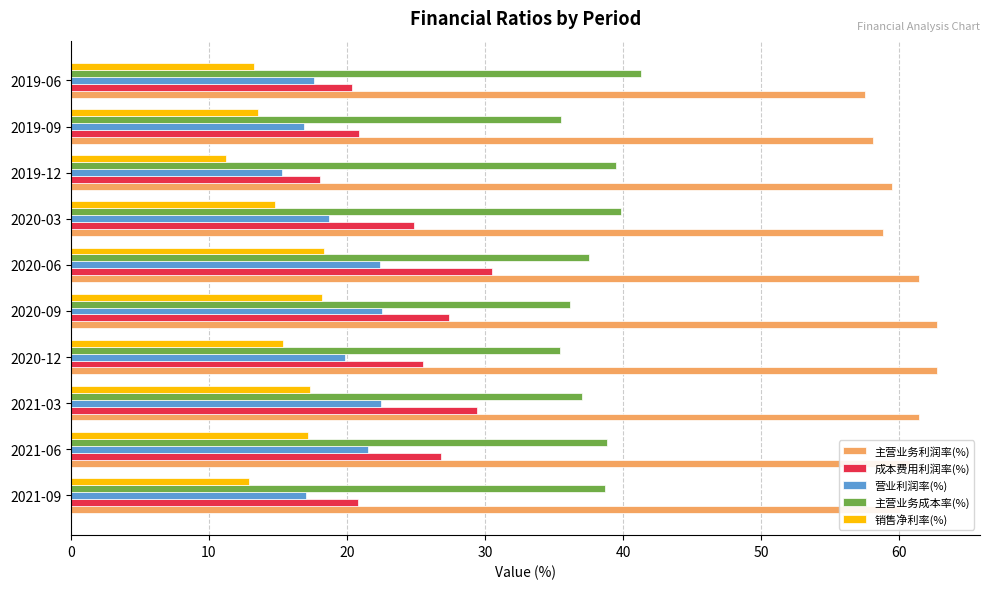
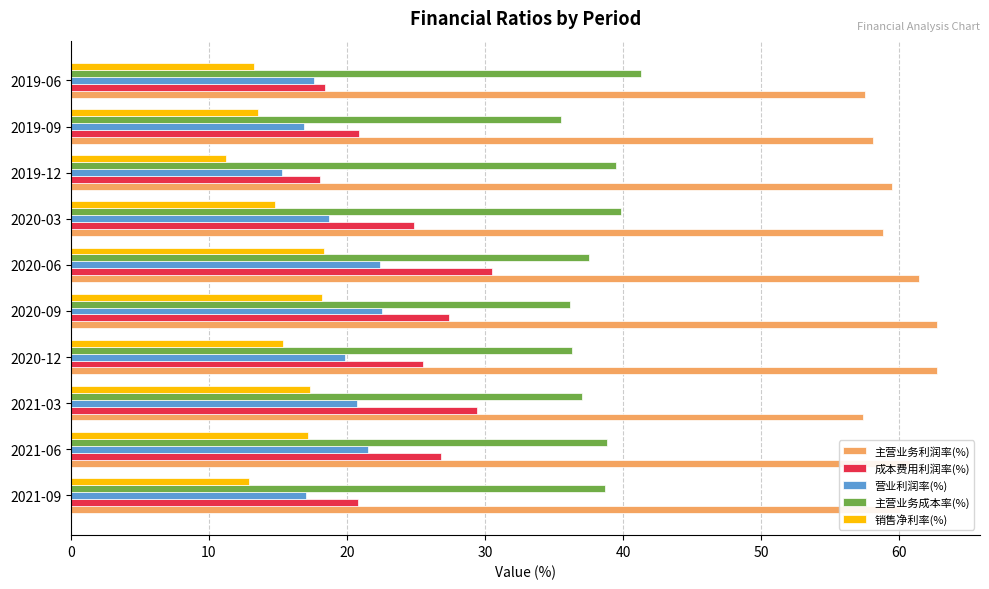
  {
    "主营业务利润率(%)": {
      "2019-06": 57.5,
      "2019-09": 58.1,
      "2019-12": 59.5,
      "2020-03": 58.9,
      "2020-06": 61.4,
      "2020-09": 62.7,
      "2020-12": 62.7,
-     "2021-03": 61.4
+     "2021-03": 57.4
    },
    "成本费用利润率(%)": {
-     "2019-06": 20.4,
+     "2019-06": 18.4,
      "2019-09": 20.9,
      "2019-12": 18.0,
      "2020-03": 24.9,
      "2020-06": 30.5,
      "2020-09": 27.4,
      "2020-12": 25.5,
      "2021-03": 29.4,
      "2021-06": 26.8,
      "2021-09": 20.8
    },
    "营业利润率(%)": {
      "2019-06": 17.6,
      "2019-09": 16.9,
      "2019-12": 15.3,
      "2020-03": 18.7,
      "2020-06": 22.4,
      "2020-09": 22.5,
      "2020-12": 19.8,
-     "2021-03": 22.4,
+     "2021-03": 20.7,
      "2021-06": 21.6,
      "2021-09": 17.0
    },
    "主营业务成本率(%)": {
      "2019-06": 41.3,
      "2019-09": 35.5,
      "2019-12": 39.5,
      "2020-03": 39.9,
      "2020-06": 37.5,
      "2020-09": 36.2,
-     "2020-12": 35.4,
+     "2020-12": 36.3,
      "2021-03": 37.1,
      "2021-06": 38.9,
      "2021-09": 38.7
    },
    "销售净利率(%)": {
      "2019-06": 13.2,
      "2019-09": 13.5,
      "2019-12": 11.3,
      "2020-03": 14.8,
      "2020-06": 18.4,
      "2020-09": 18.2,
      "2020-12": 15.3,
      "2021-03": 17.4,
      "2021-06": 17.2,
      "2021-09": 12.9
    }
  }
